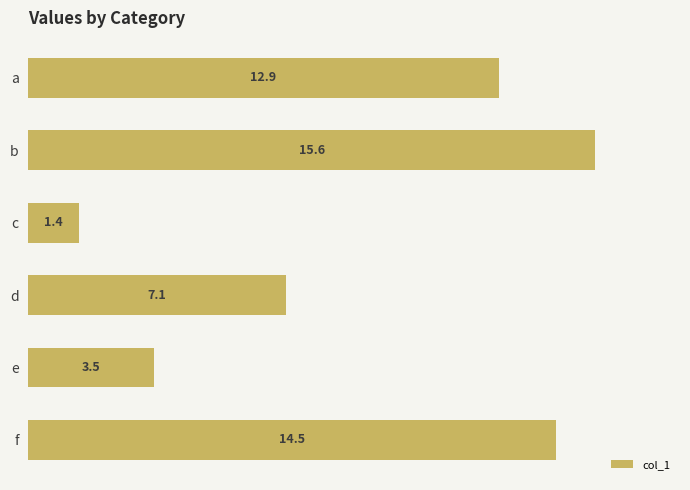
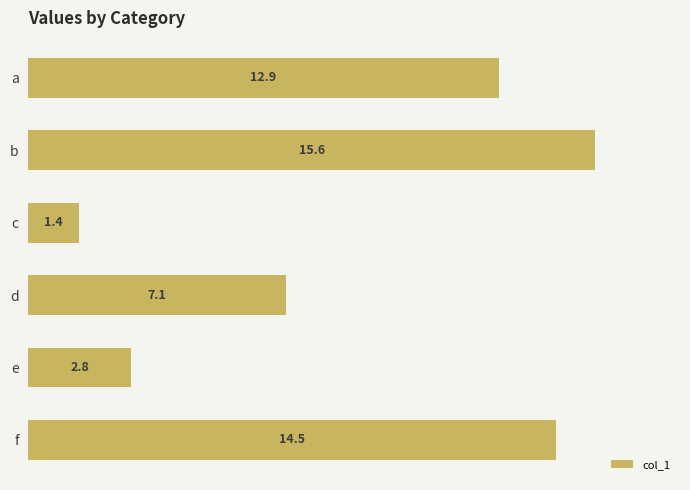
  {
    "a": 12.9,
    "b": 15.6,
    "c": 1.4,
    "d": 7.1,
-   "e": 3.5,
+   "e": 2.8,
    "f": 14.5
  }
